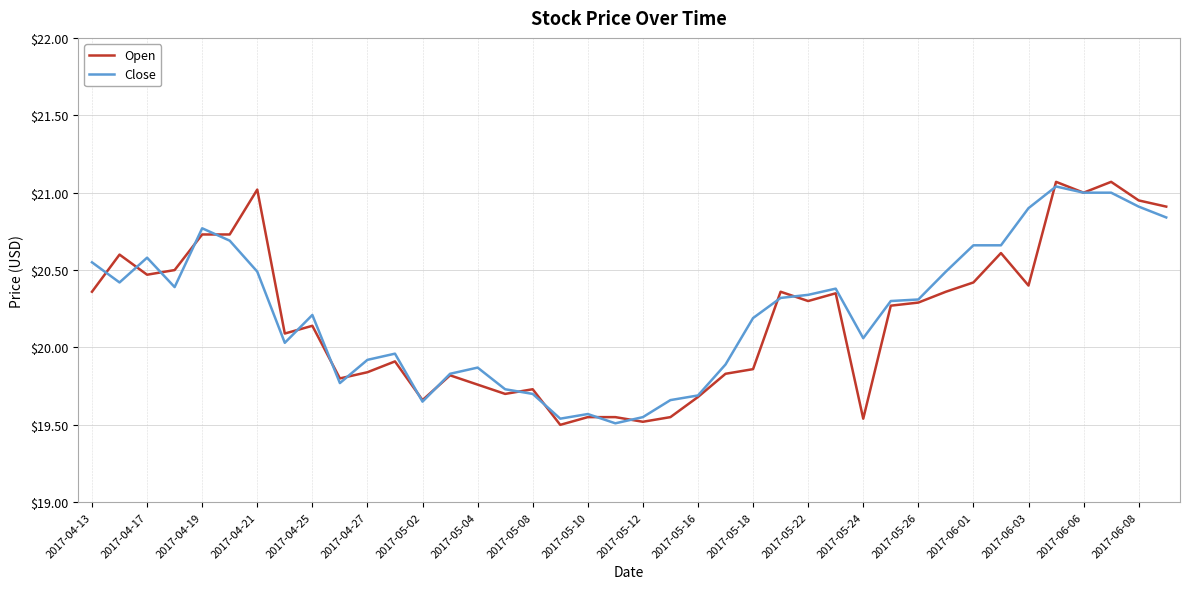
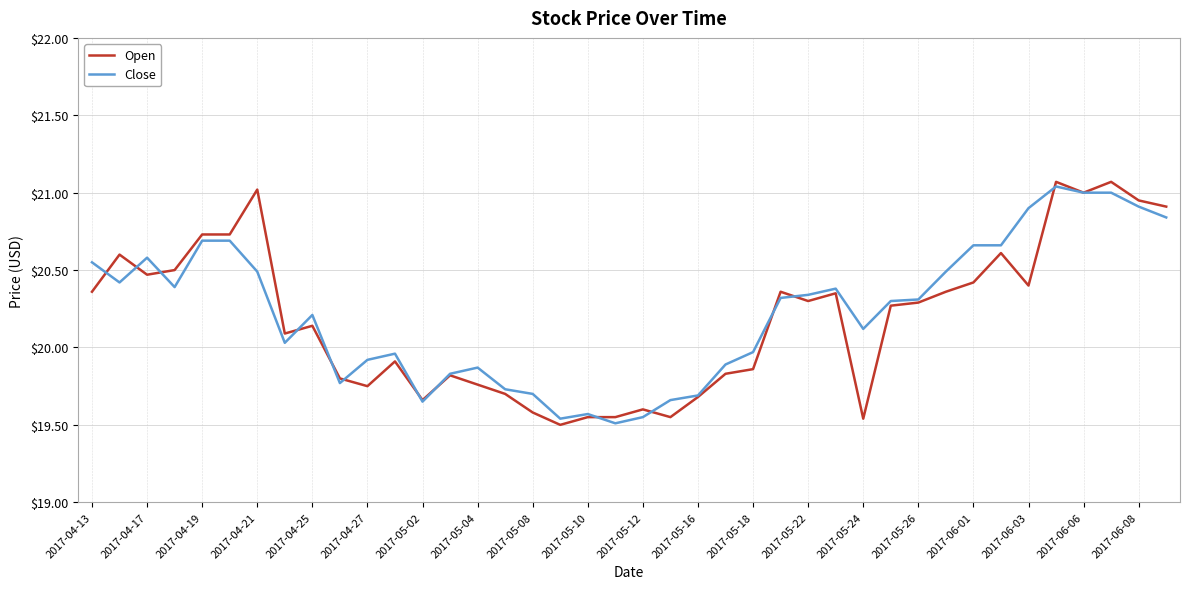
  {
    "Open": {
      "2017-04-13": "$20.36",
      "2017-04-17": "$20.47",
      "2017-04-19": "$20.73",
      "2017-04-21": "$21.02",
      "2017-04-25": "$20.14",
-     "2017-04-27": "$19.84",
+     "2017-04-27": "$19.75",
      "2017-05-04": "$19.76",
-     "2017-05-08": "$19.73",
+     "2017-05-08": "$19.58",
      "2017-05-10": "$19.55",
-     "2017-05-12": "$19.52",
+     "2017-05-12": "$19.60",
      "2017-05-18": "$19.86",
      "2017-05-22": "$20.30",
      "2017-05-24": "$19.54",
      "2017-05-26": "$20.29",
      "2017-06-01": "$20.42",
      "2017-06-03": "$20.40",
      "2017-06-08": "$20.95"
    },
    "Close": {
      "2017-04-13": "$20.55",
      "2017-04-17": "$20.58",
-     "2017-04-19": "$20.77",
+     "2017-04-19": "$20.69",
      "2017-04-21": "$20.49",
      "2017-04-25": "$20.21",
      "2017-04-27": "$19.92",
      "2017-05-04": "$19.87",
      "2017-05-08": "$19.70",
      "2017-05-10": "$19.57",
      "2017-05-12": "$19.55",
-     "2017-05-18": "$20.19",
+     "2017-05-18": "$19.97",
      "2017-05-22": "$20.34",
-     "2017-05-24": "$20.06",
+     "2017-05-24": "$20.12",
      "2017-05-26": "$20.31",
      "2017-06-01": "$20.66",
      "2017-06-03": "$20.90",
      "2017-06-08": "$20.91"
    }
  }
